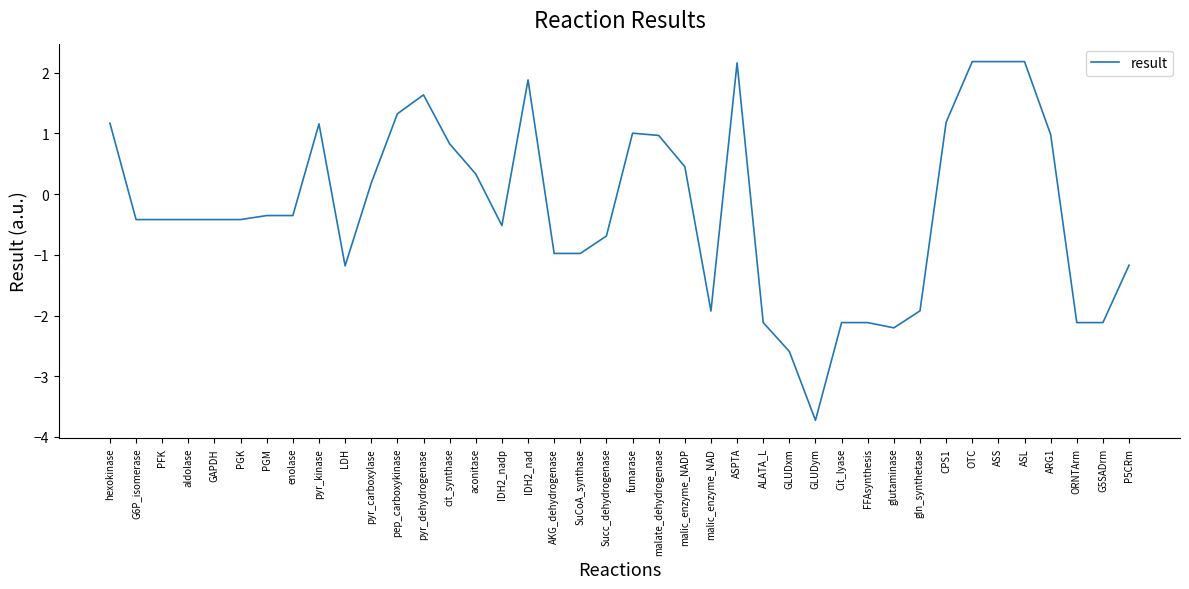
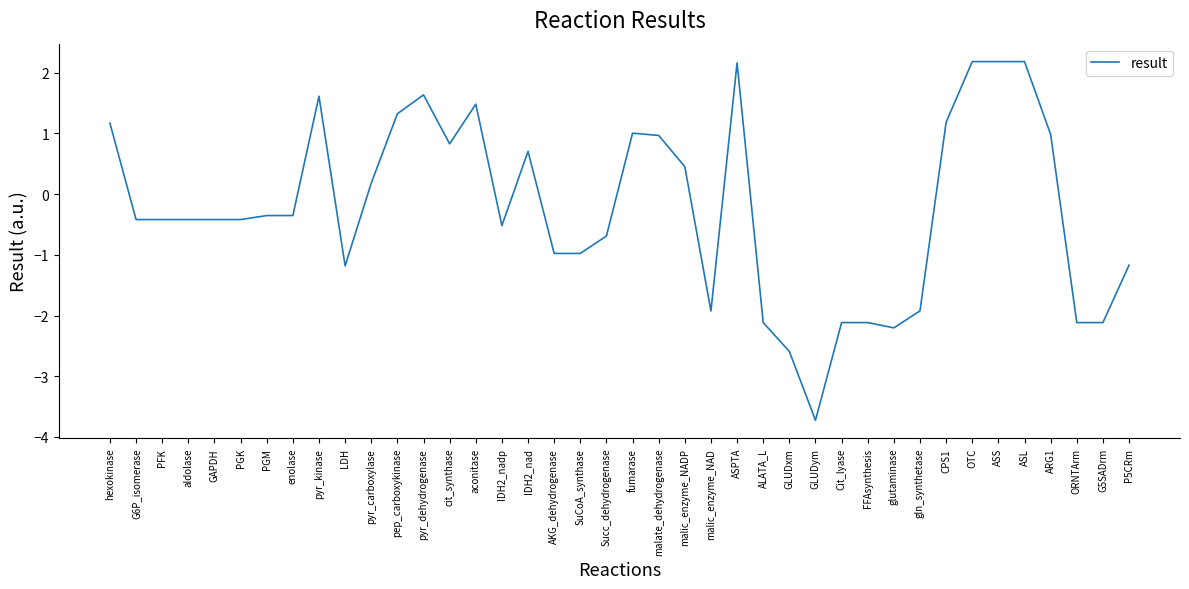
  {
    "hexokinase": 1.2,
    "G6P_isomerase": -0.4,
    "PFK": -0.4,
    "aldolase": -0.4,
    "GAPDH": -0.4,
    "PGK": -0.4,
    "PGM": -0.4,
    "enolase": -0.4,
-   "pyr_kinase": 1.2,
+   "pyr_kinase": 1.6,
    "LDH": -1.2,
    "pyr_carboxylase": 0.2,
    "pep_carboxykinase": 1.3,
    "pyr_dehydrogenase": 1.6,
    "cit_synthase": 0.8,
-   "aconitase": 0.3,
+   "aconitase": 1.5,
    "IDH2_nadp": -0.5,
-   "IDH2_nad": 1.9,
+   "IDH2_nad": 0.7,
    "AKG_dehydrogenase": -1.0,
    "SuCoA_synthase": -1.0,
    "Succ_dehydrogenase": -0.7,
    "fumarase": 1.0,
    "malate_dehydrogenase": 1.0,
    "malic_enzyme_NADP": 0.5,
    "malic_enzyme_NAD": -1.9,
    "ASPTA": 2.2,
    "ALATA_L": -2.1,
    "GLUDxm": -2.6,
    "GLUDym": -3.7,
    "Cit_lyase": -2.1,
    "FFAsynthesis": -2.1,
    "glutaminase": -2.2,
    "gln_synthetase": -1.9,
    "CPS1": 1.2,
    "OTC": 2.2,
    "ASS": 2.2,
    "ASL": 2.2,
    "ARG1": 1.0,
    "ORNTArm": -2.1,
    "G5SADrm": -2.1,
    "P5CRm": -1.2
  }
